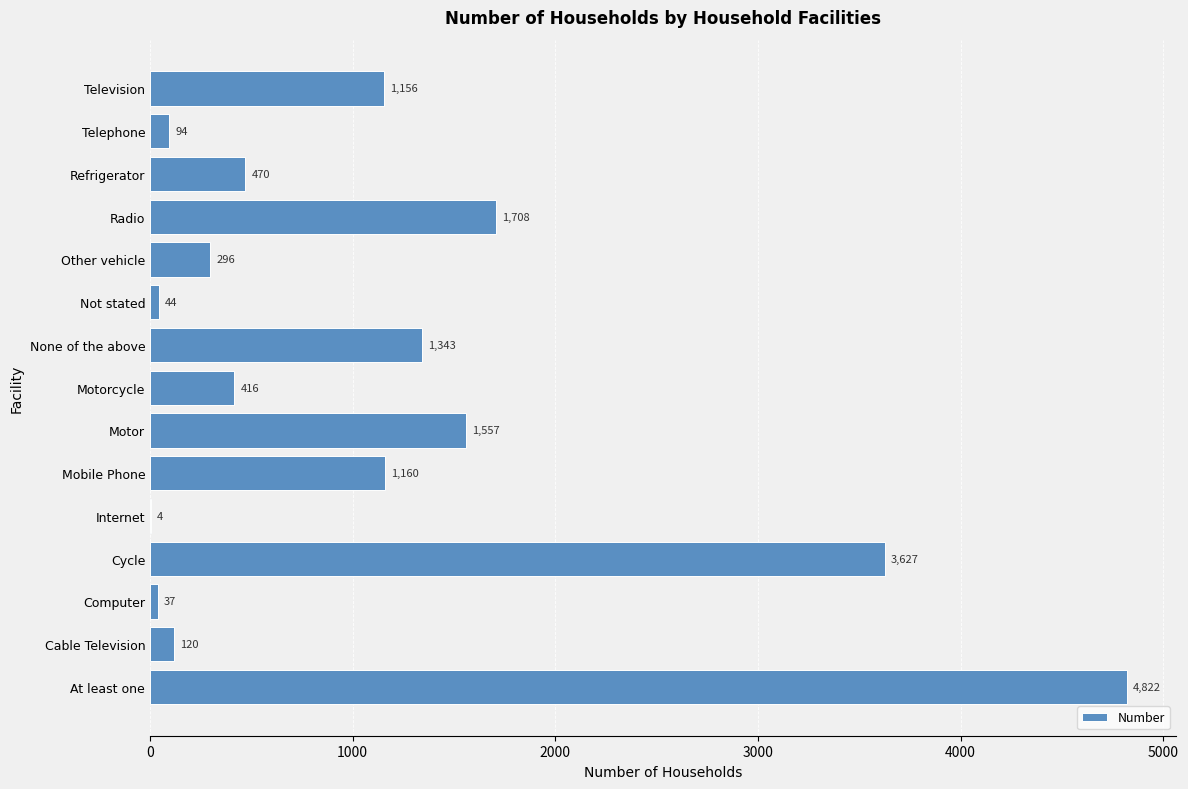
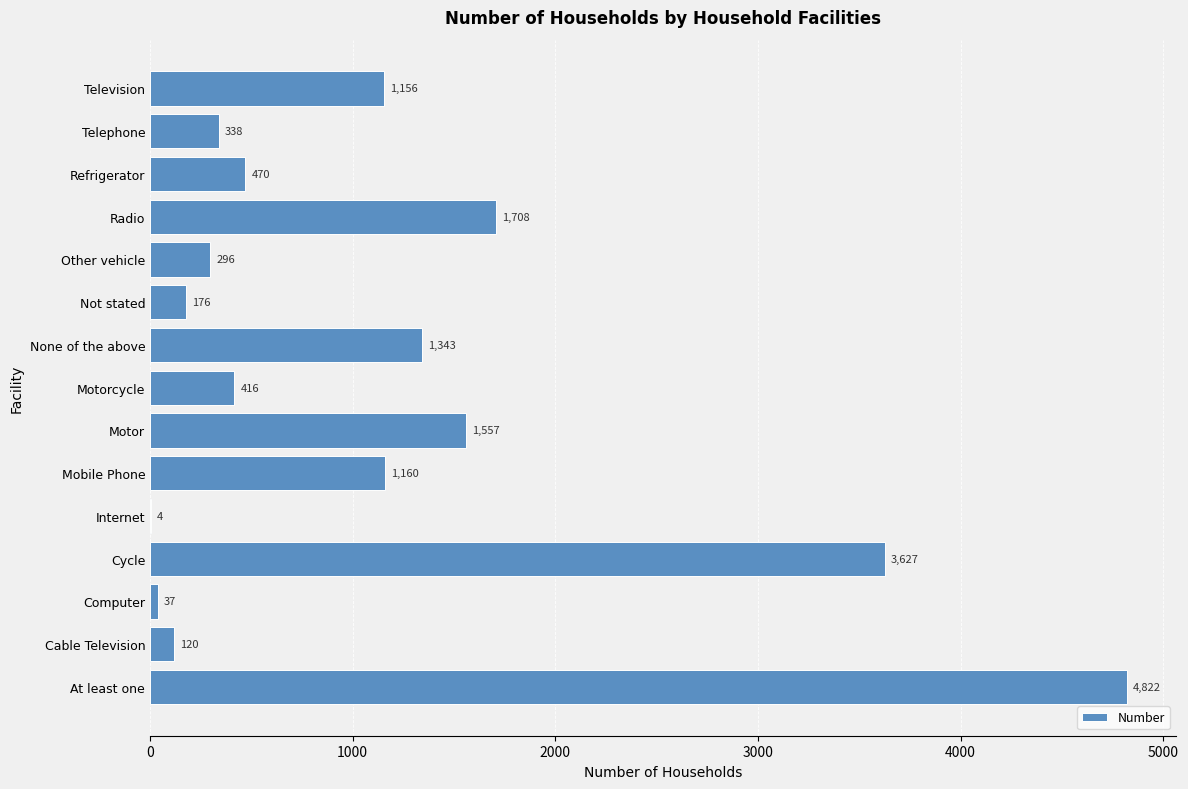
  {
    "Television": "1,156",
-   "Telephone": "94",
+   "Telephone": "338",
    "Refrigerator": "470",
    "Radio": "1,708",
    "Other vehicle": "296",
-   "Not stated": "44",
+   "Not stated": "176",
    "None of the above": "1,343",
    "Motorcycle": "416",
    "Motor": "1,557",
    "Mobile Phone": "1,160",
    "Internet": "4",
    "Cycle": "3,627",
    "Computer": "37",
    "Cable Television": "120",
    "At least one": "4,822"
  }
